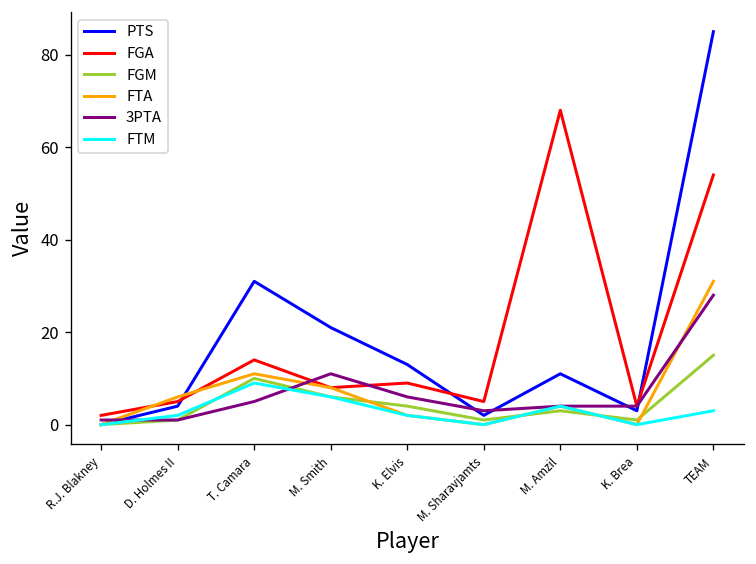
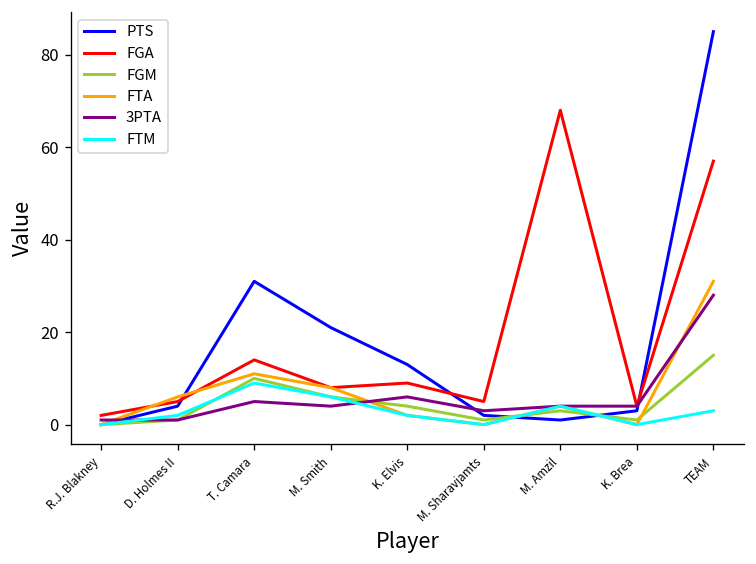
  {
    "PTS": {
      "D. Holmes II": 4,
      "T. Camara": 31,
      "M. Smith": 21,
      "K. Elvis": 13,
      "M. Sharavjamts": 2,
-     "M. Amzil": 11,
+     "M. Amzil": 1,
      "K. Brea": 3,
      "TEAM": 85
    },
    "FGA": {
      "R.J. Blakney": 2,
      "D. Holmes II": 5,
      "T. Camara": 14,
      "K. Elvis": 9,
      "M. Sharavjamts": 5,
      "M. Amzil": 68,
-     "TEAM": 54
+     "TEAM": 57
    },
    "FGM": {
      "T. Camara": 10,
      "K. Elvis": 4,
      "M. Sharavjamts": 1,
      "M. Amzil": 3,
      "K. Brea": 1,
      "TEAM": 15
    },
    "FTA": {
      "D. Holmes II": 6,
      "T. Camara": 11,
      "TEAM": 31
    },
    "3PTA": {
      "R.J. Blakney": 1,
      "T. Camara": 5,
-     "M. Smith": 11,
+     "M. Smith": 4,
      "K. Elvis": 6,
      "M. Sharavjamts": 3,
      "TEAM": 28
    },
    "FTM": {
      "D. Holmes II": 2,
      "T. Camara": 9,
      "TEAM": 3
    }
  }
